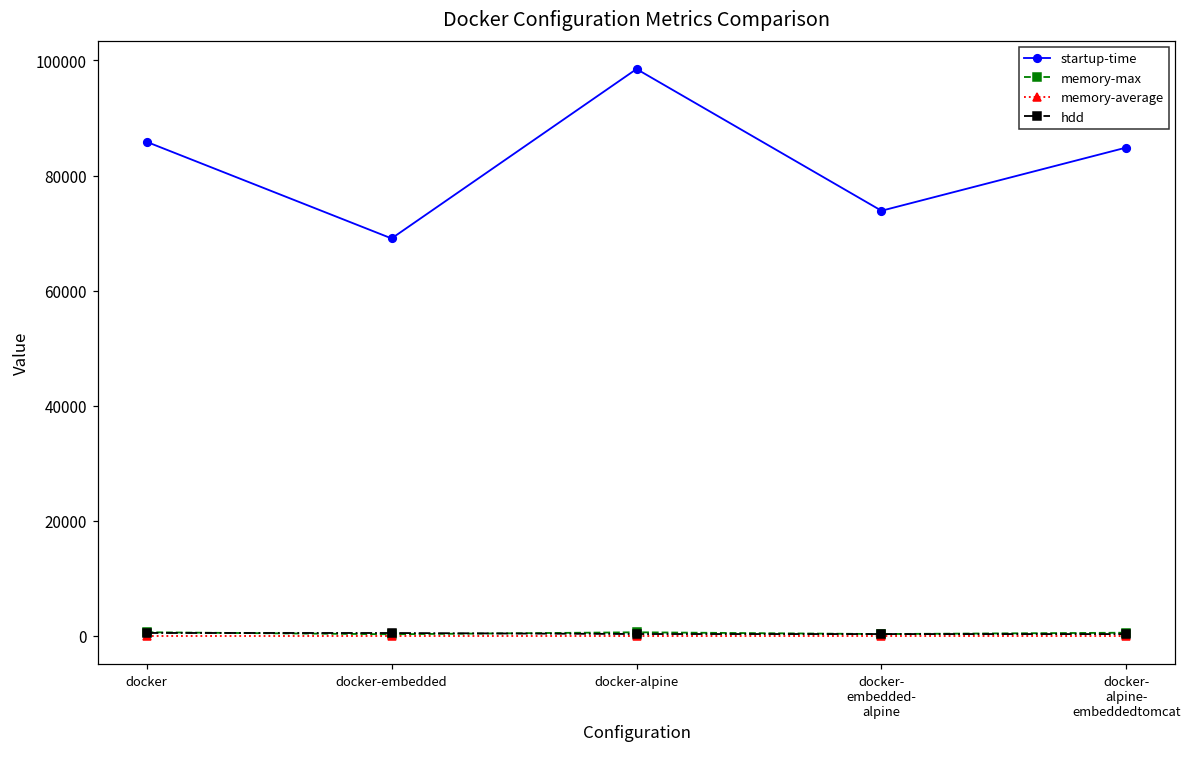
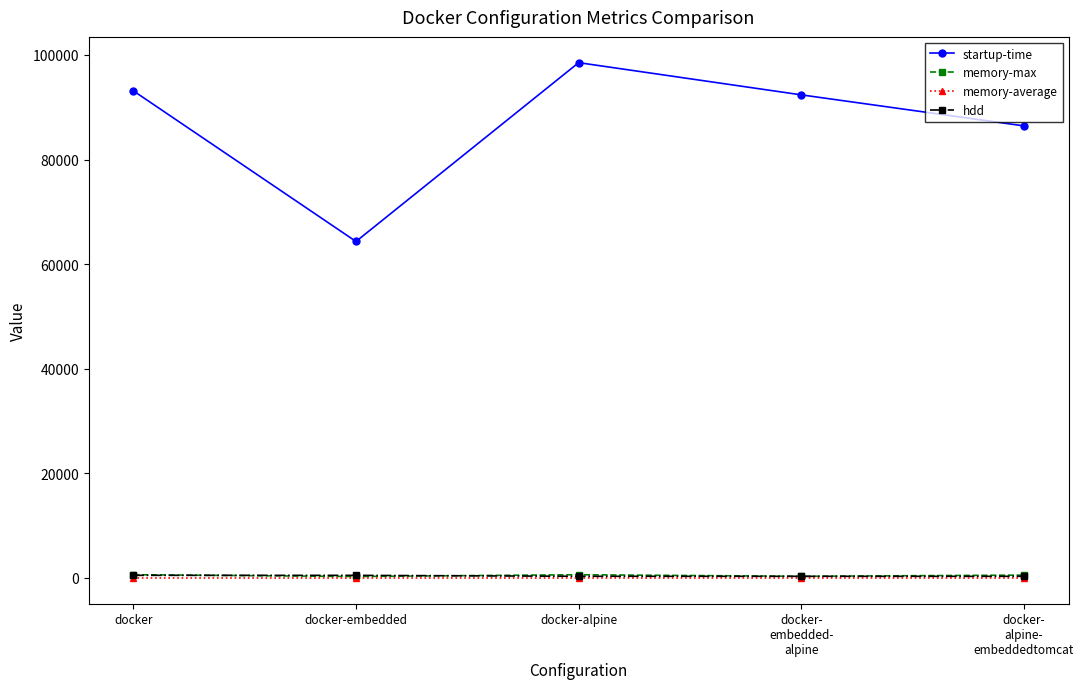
  {
    "startup-time": {
-     "docker": 86000,
-     "docker-embedded": 69000,
+     "docker": 93000,
+     "docker-embedded": 64000,
      "docker-alpine": 99000,
-     "docker- embedded- alpine": 74000,
-     "docker- alpine- embeddedtomcat": 85000
+     "docker- embedded- alpine": 92000,
+     "docker- alpine- embeddedtomcat": 86000
    },
    "memory-average": {
      "docker": 0
    }
  }
